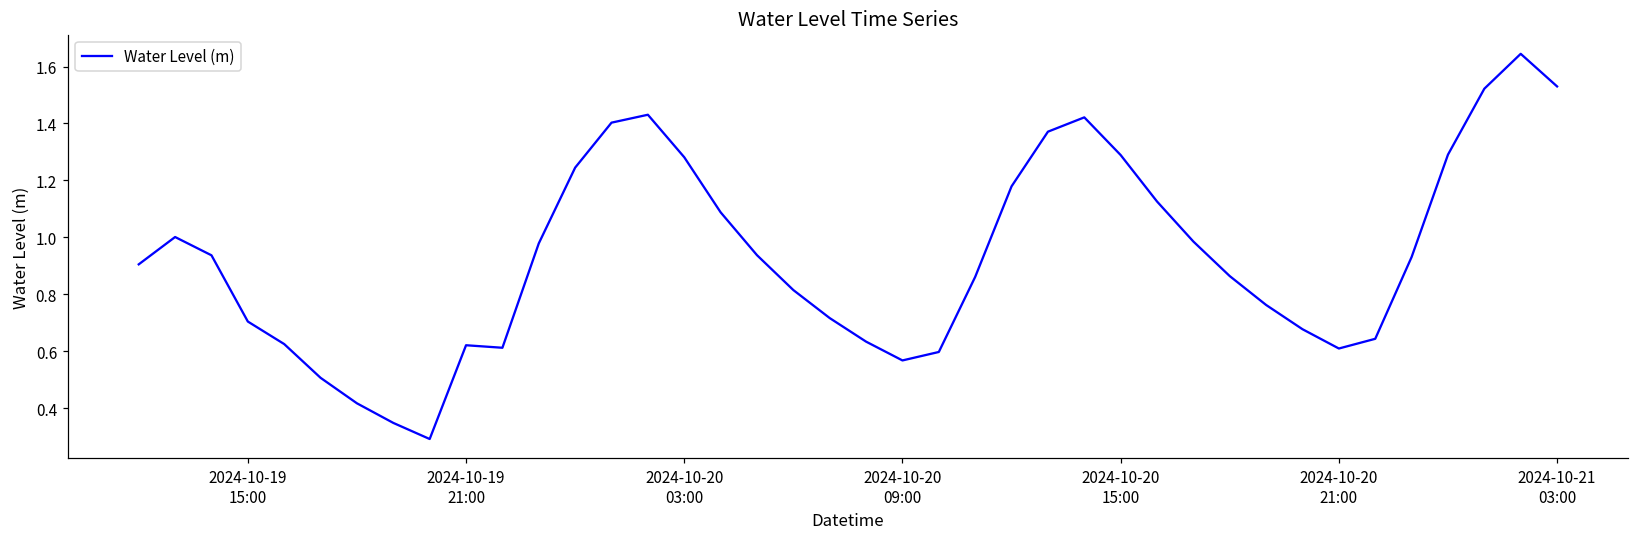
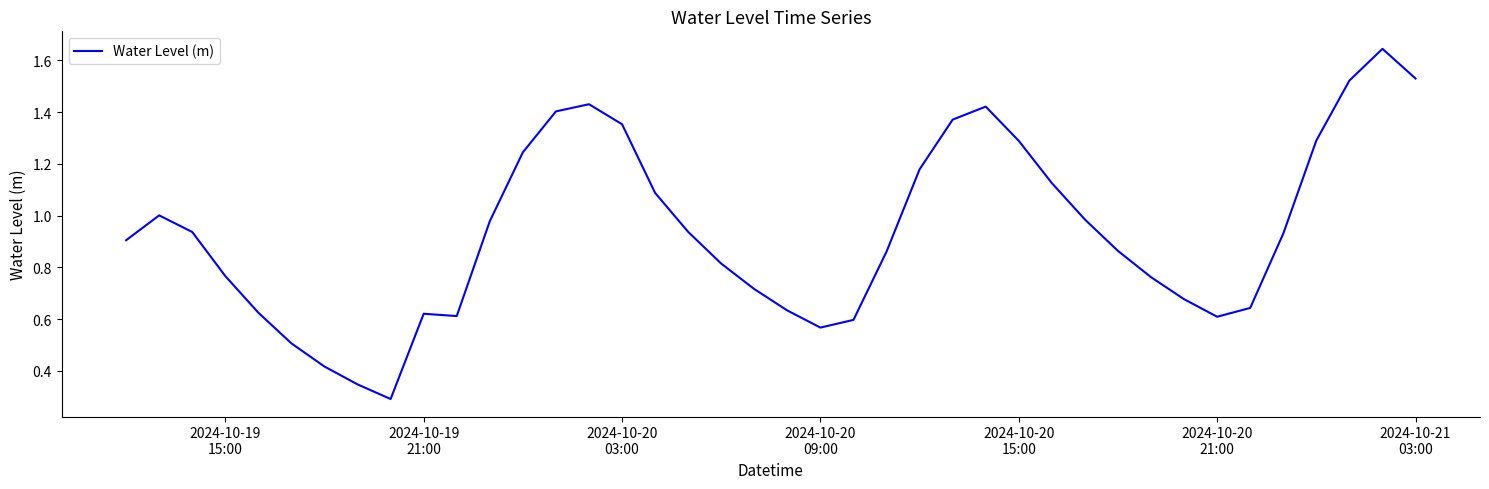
  {
-   "2024-10-19 15:00": 0.70,
+   "2024-10-19 15:00": 0.77,
    "2024-10-19 21:00": 0.62,
-   "2024-10-20 03:00": 1.28,
+   "2024-10-20 03:00": 1.35,
    "2024-10-20 09:00": 0.57,
    "2024-10-20 15:00": 1.29,
    "2024-10-20 21:00": 0.61,
    "2024-10-21 03:00": 1.53
  }
